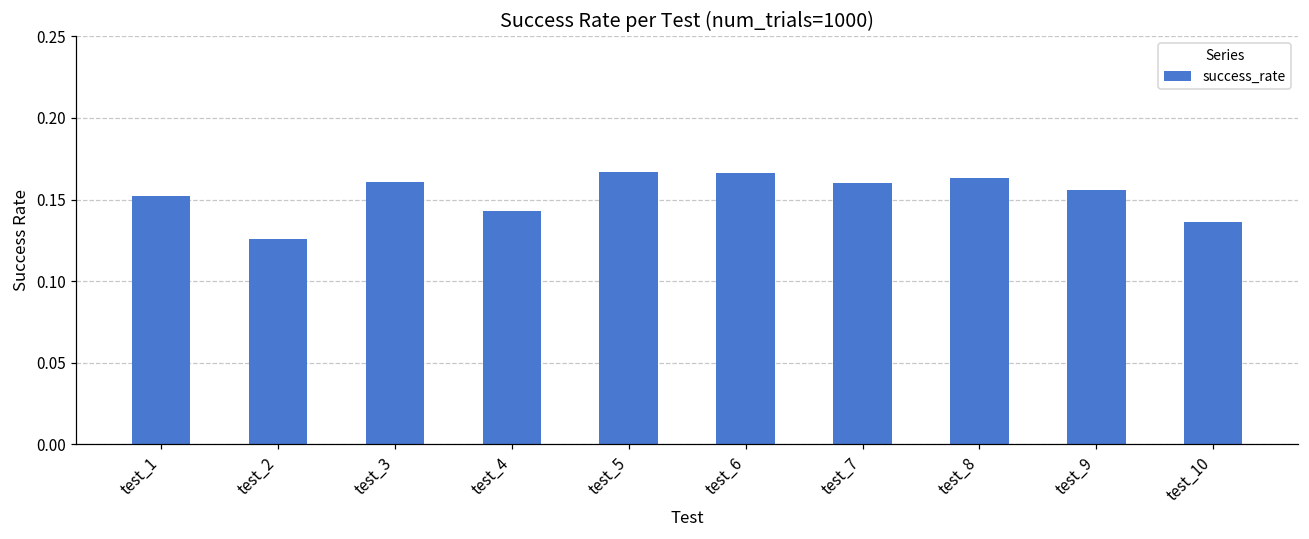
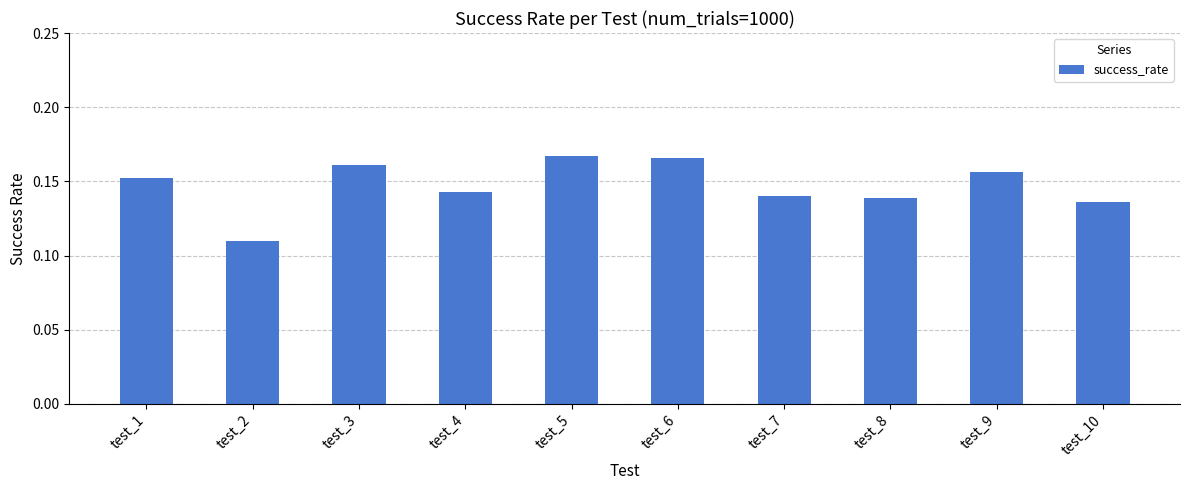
  {
    "test_1": 0.152,
-   "test_2": 0.126,
+   "test_2": 0.110,
    "test_3": 0.161,
    "test_4": 0.143,
    "test_5": 0.167,
    "test_6": 0.166,
-   "test_7": 0.16,
-   "test_8": 0.163,
+   "test_7": 0.14,
+   "test_8": 0.139,
    "test_9": 0.156,
    "test_10": 0.136
  }
